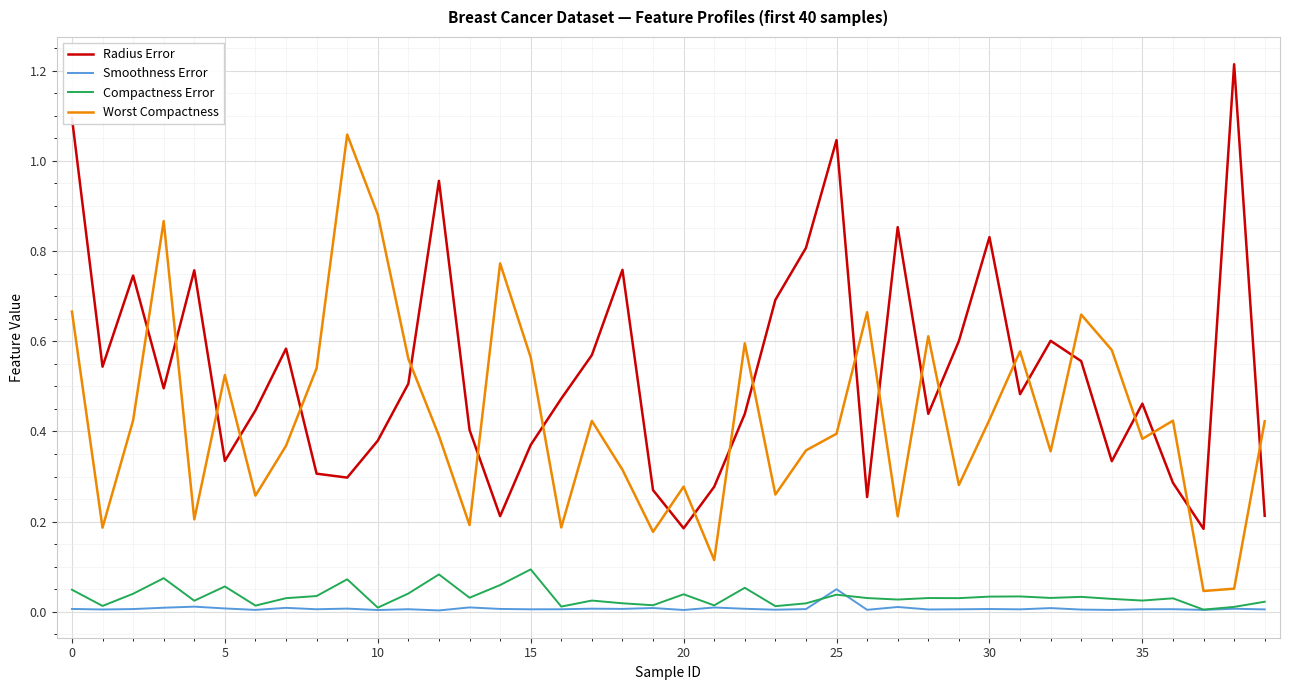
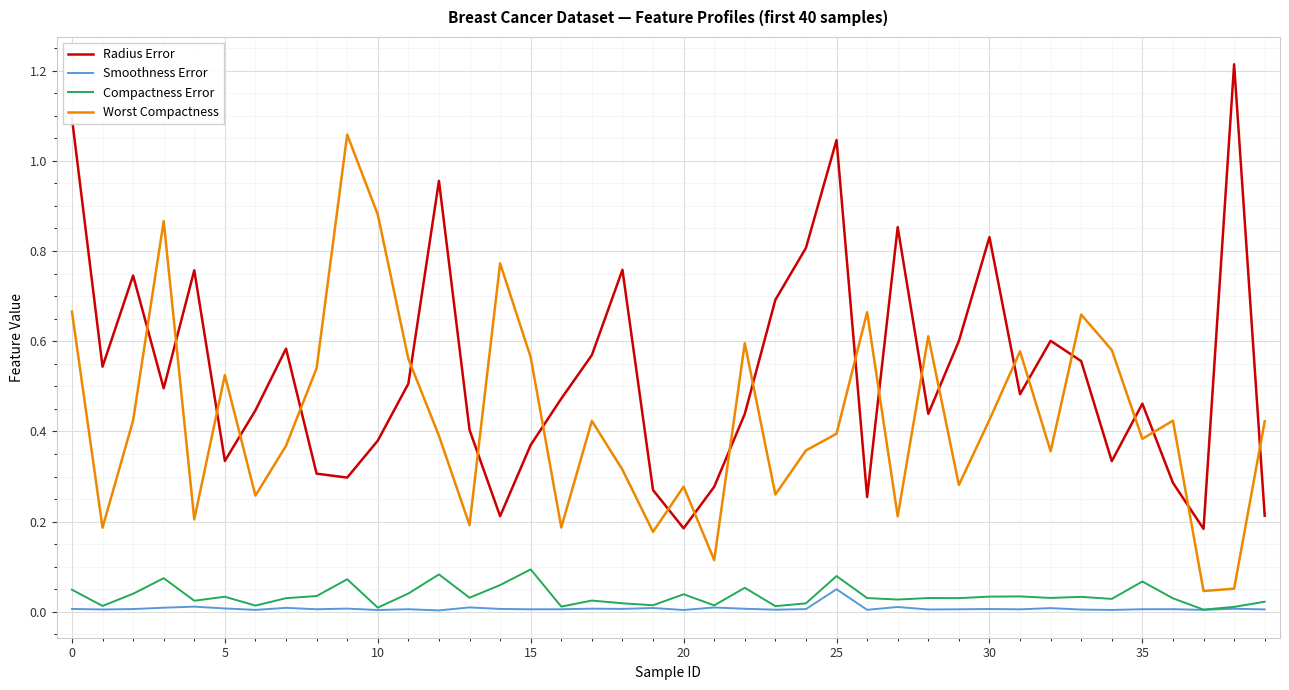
  {
    "Radius Error": {
      "5": 0.33,
      "10": 0.38,
      "15": 0.37,
      "20": 0.19,
      "25": 1.05,
      "30": 0.83,
      "35": 0.46
    },
    "Smoothness Error": {
      "0": 0.01,
      "5": 0.01,
      "15": 0.01,
      "20": 0.00,
      "25": 0.05,
      "30": 0.01,
      "35": 0.01
    },
    "Compactness Error": {
      "0": 0.05,
-     "5": 0.06,
+     "5": 0.03,
      "15": 0.09,
      "20": 0.04,
-     "25": 0.04,
+     "25": 0.08,
      "30": 0.03,
-     "35": 0.02
+     "35": 0.07
    },
    "Worst Compactness": {
      "0": 0.67,
      "5": 0.52,
      "10": 0.88,
      "15": 0.56,
      "20": 0.28,
      "25": 0.39,
      "30": 0.43,
      "35": 0.38
    }
  }
